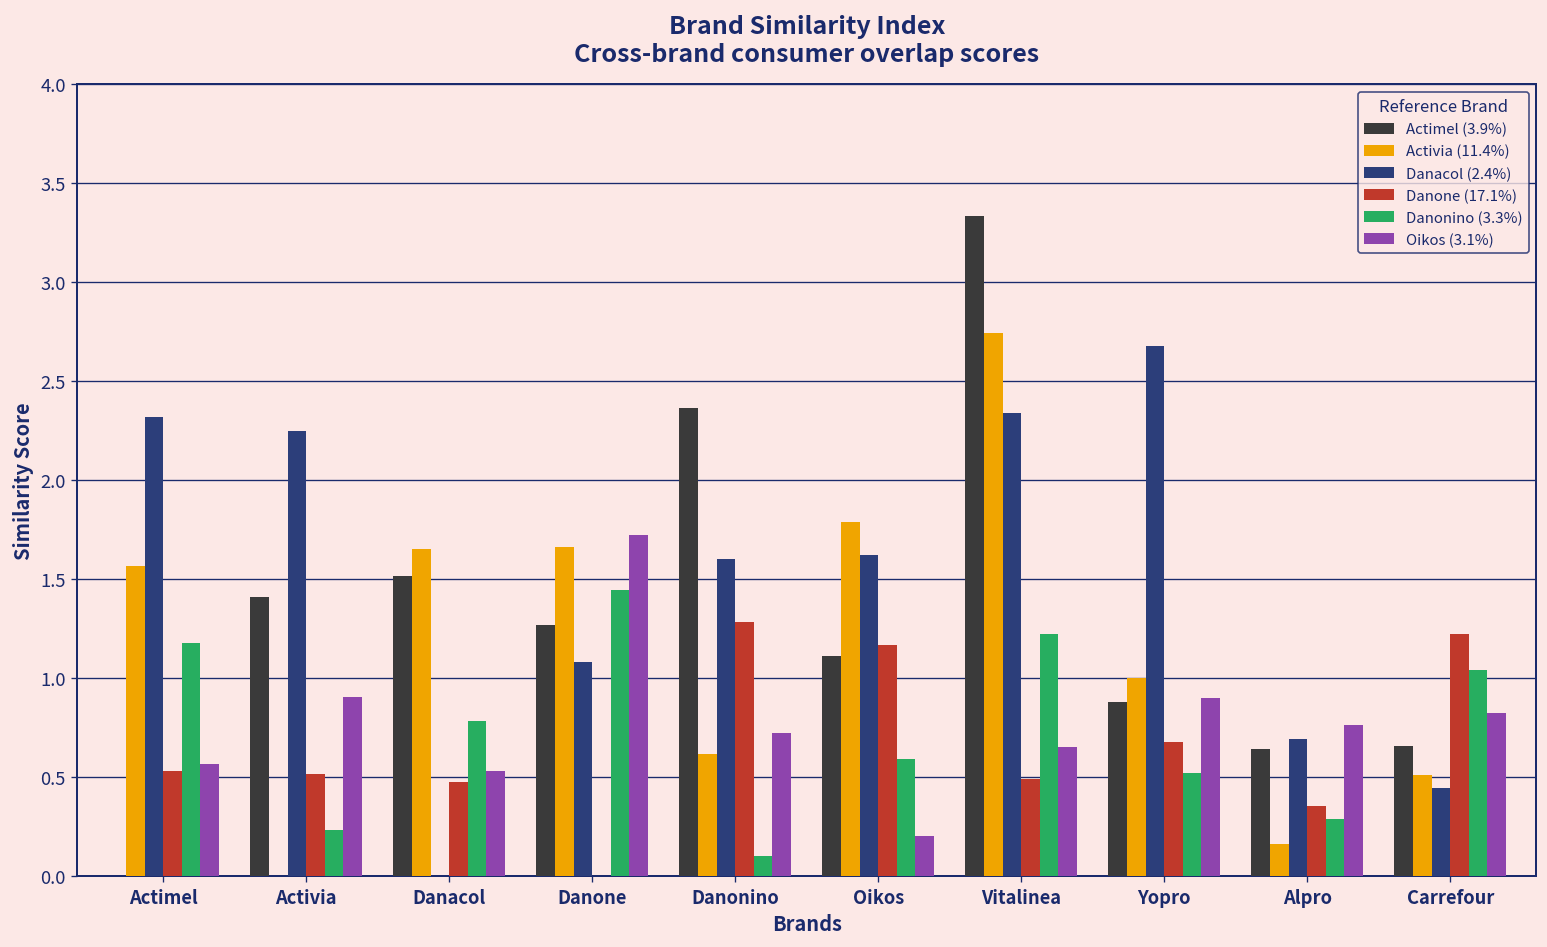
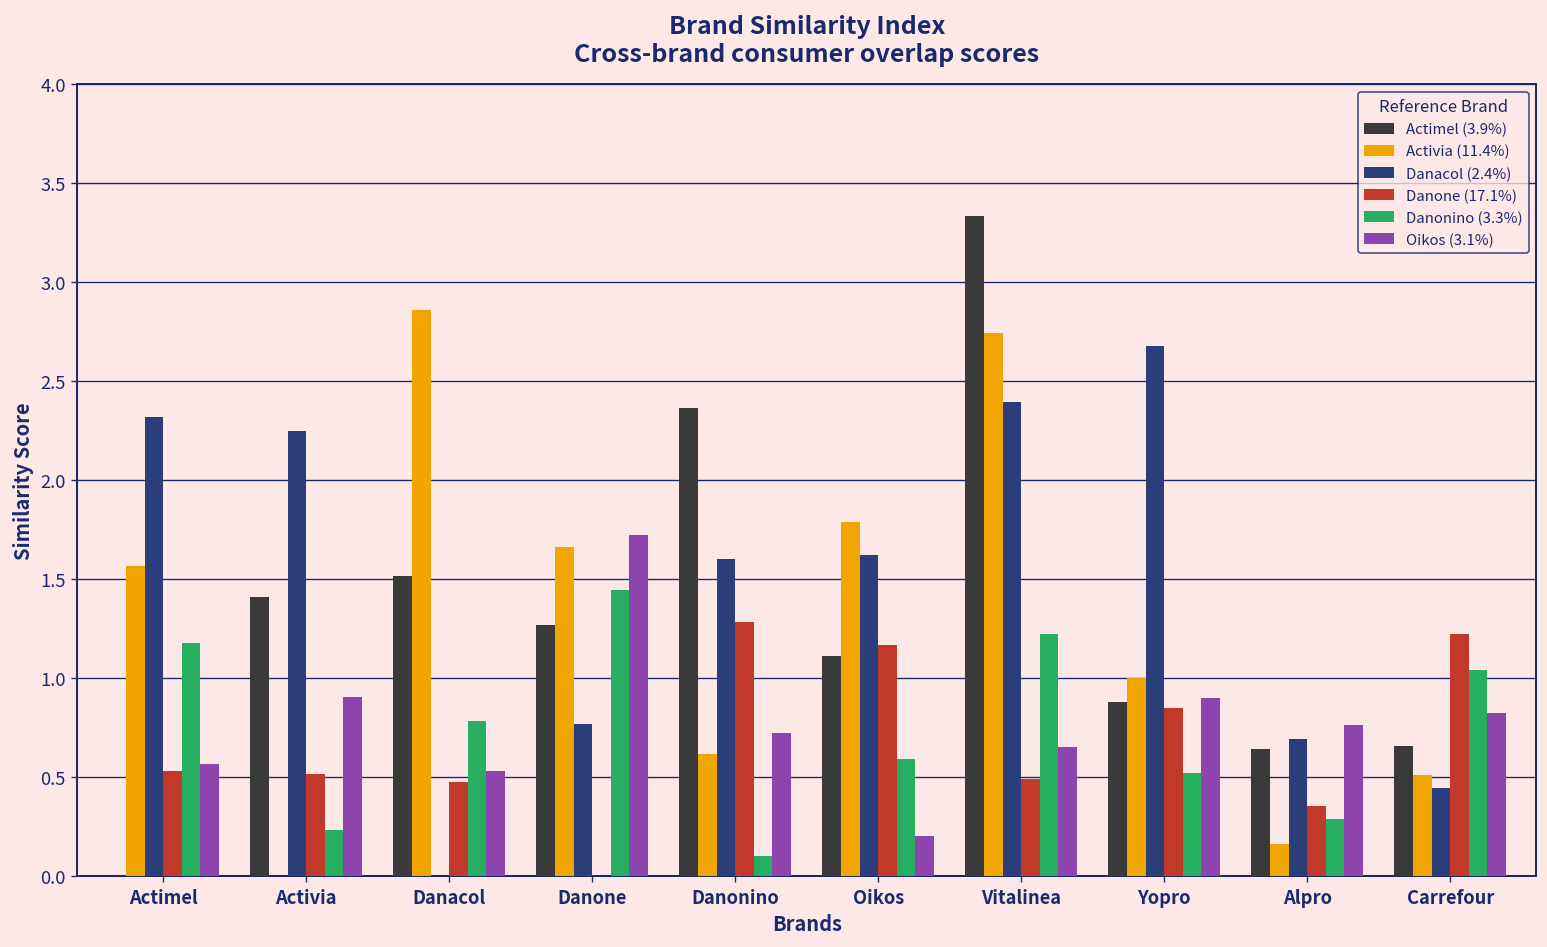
  {
    "Actimel (3.9%)": {
      "Actimel": 0.00,
      "Activia": 1.41,
      "Danacol": 1.52,
      "Danone": 1.27,
      "Danonino": 2.36,
      "Oikos": 1.11,
      "Vitalinea": 3.34,
      "Yopro": 0.88,
      "Alpro": 0.64,
      "Carrefour": 0.66
    },
    "Activia (11.4%)": {
      "Actimel": 1.57,
      "Activia": 0.00,
-     "Danacol": 1.65,
+     "Danacol": 2.86,
      "Danone": 1.66,
      "Danonino": 0.62,
      "Oikos": 1.79,
      "Vitalinea": 2.74,
      "Yopro": 1.00,
      "Alpro": 0.16,
      "Carrefour": 0.51
    },
    "Danacol (2.4%)": {
      "Actimel": 2.32,
      "Activia": 2.25,
      "Danacol": 0.00,
-     "Danone": 1.08,
+     "Danone": 0.77,
      "Danonino": 1.60,
      "Oikos": 1.62,
-     "Vitalinea": 2.34,
+     "Vitalinea": 2.39,
      "Yopro": 2.68,
      "Alpro": 0.69,
      "Carrefour": 0.44
    },
    "Danone (17.1%)": {
      "Actimel": 0.53,
      "Activia": 0.51,
      "Danacol": 0.48,
      "Danone": 0.00,
      "Danonino": 1.28,
      "Oikos": 1.17,
      "Vitalinea": 0.49,
-     "Yopro": 0.68,
+     "Yopro": 0.85,
      "Alpro": 0.35,
      "Carrefour": 1.22
    },
    "Danonino (3.3%)": {
      "Actimel": 1.17,
      "Activia": 0.23,
      "Danacol": 0.78,
      "Danone": 1.44,
      "Danonino": 0.10,
      "Oikos": 0.59,
      "Vitalinea": 1.22,
      "Yopro": 0.52,
      "Alpro": 0.29,
      "Carrefour": 1.04
    },
    "Oikos (3.1%)": {
      "Actimel": 0.57,
      "Activia": 0.90,
      "Danacol": 0.53,
      "Danone": 1.72,
      "Danonino": 0.72,
      "Oikos": 0.20,
      "Vitalinea": 0.65,
      "Yopro": 0.90,
      "Alpro": 0.76,
      "Carrefour": 0.82
    }
  }
